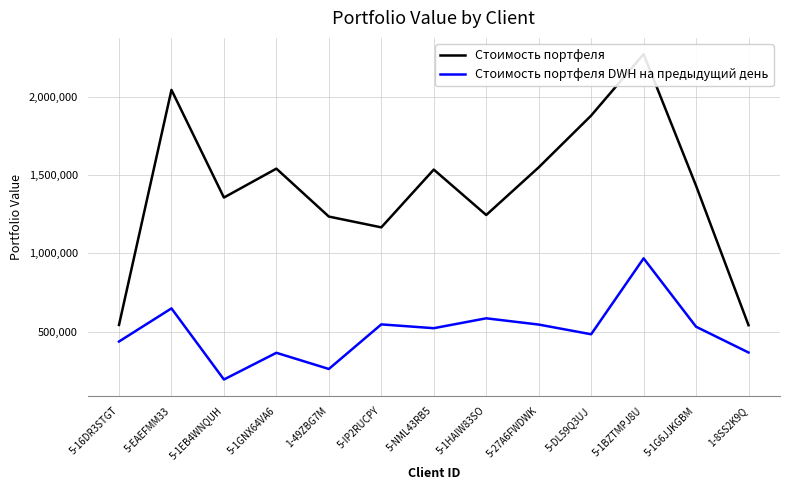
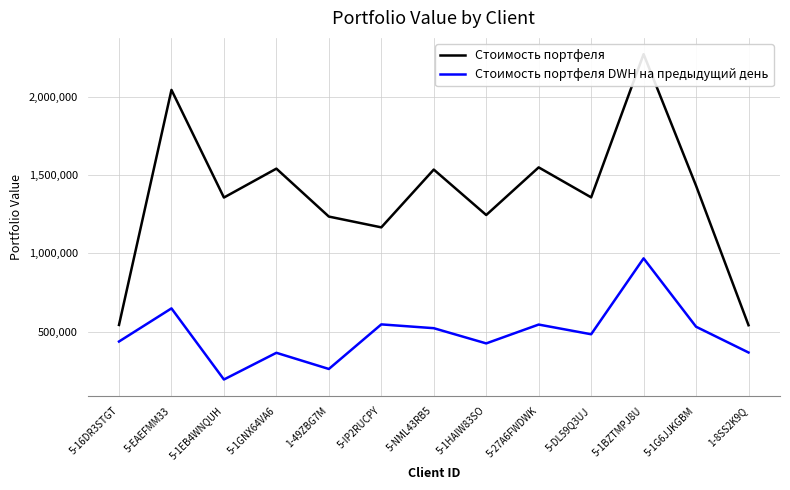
  {
    "Стоимость портфеля": {
      "5-16DR3STGT": "540,000",
      "5-EAEFMM33": "2,040,000",
      "5-1EB4WNQUH": "1,360,000",
      "5-1GNX64VA6": "1,540,000",
      "1-49ZBG7M": "1,230,000",
      "5-IP2RUCPY": "1,170,000",
      "5-NML43RB5": "1,530,000",
      "5-1HAIW83SO": "1,240,000",
      "5-27A6FWDWK": "1,550,000",
-     "5-DL59Q3UJ": "1,880,000",
+     "5-DL59Q3UJ": "1,360,000",
      "5-1G6JJKGBM": "1,430,000",
      "1-8SS2K9Q": "540,000"
    },
    "Стоимость портфеля DWH на предыдущий день": {
      "5-16DR3STGT": "440,000",
      "5-EAEFMM33": "650,000",
      "5-1EB4WNQUH": "190,000",
      "5-1GNX64VA6": "360,000",
      "1-49ZBG7M": "260,000",
      "5-IP2RUCPY": "550,000",
      "5-NML43RB5": "520,000",
-     "5-1HAIW83SO": "580,000",
+     "5-1HAIW83SO": "420,000",
      "5-27A6FWDWK": "540,000",
      "5-DL59Q3UJ": "480,000",
      "5-1BZTMPJ8U": "970,000",
      "5-1G6JJKGBM": "530,000",
      "1-8SS2K9Q": "370,000"
    }
  }
